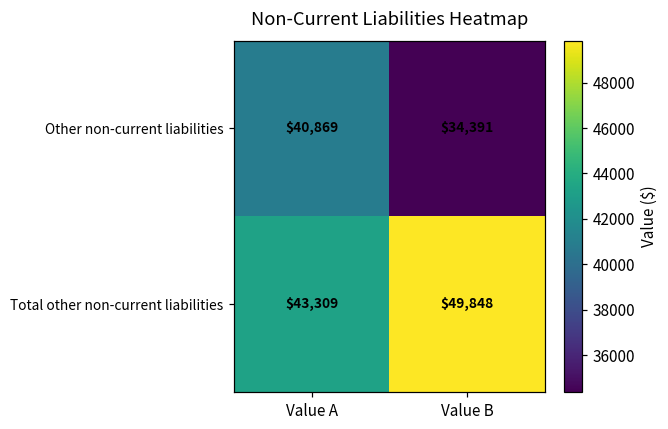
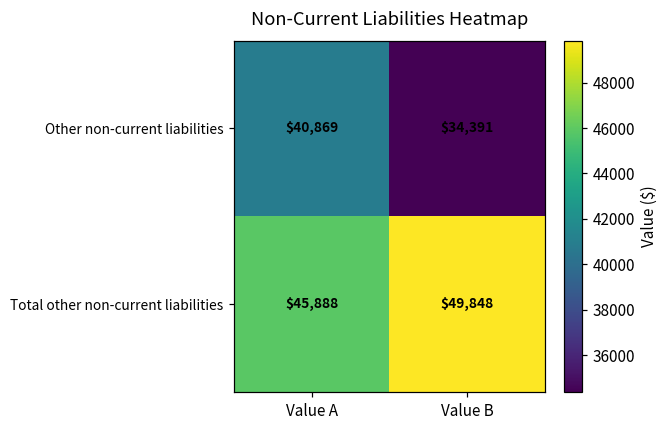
  {
    "Other non-current liabilities": {
      "Value A": "$40,869",
      "Value B": "$34,391"
    },
    "Total other non-current liabilities": {
-     "Value A": "$43,309",
+     "Value A": "$45,888",
      "Value B": "$49,848"
    }
  }
